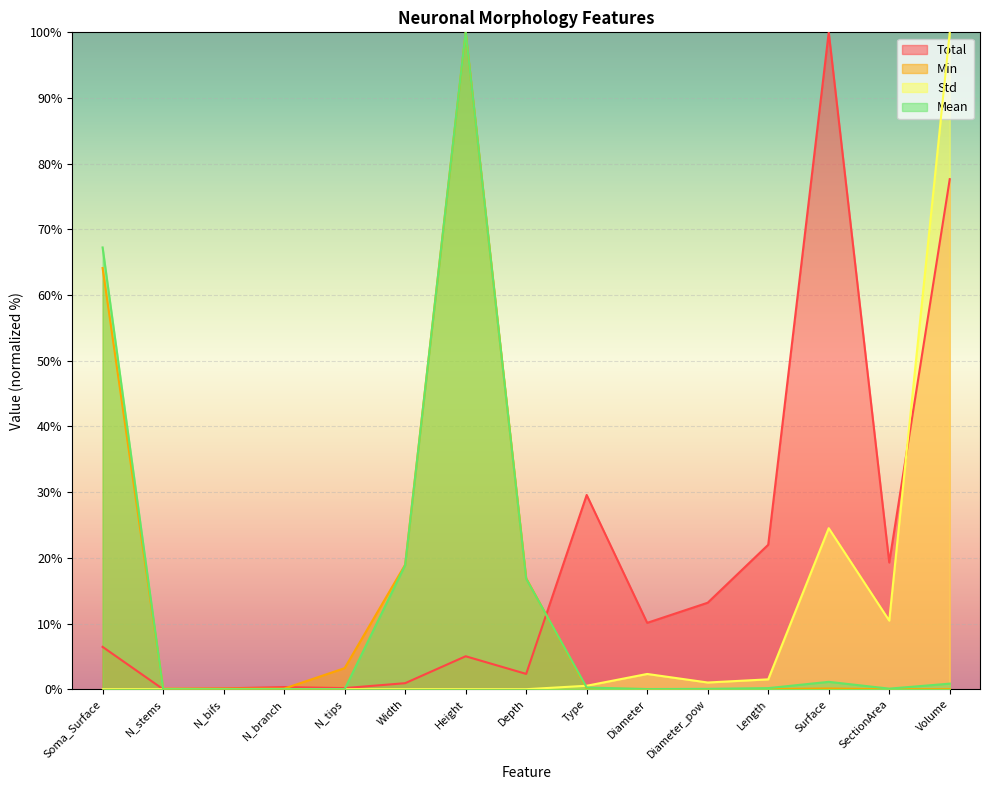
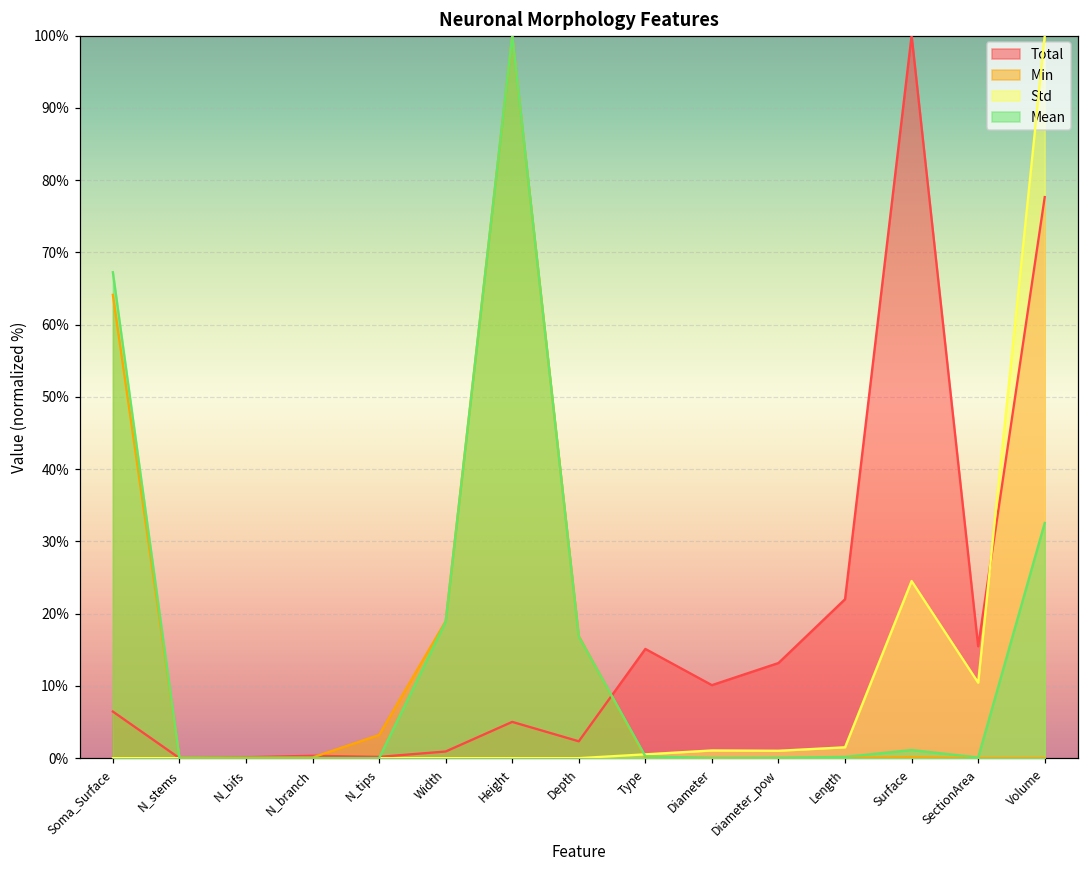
  {
    "Total": {
      "Soma_Surface": "6%",
      "Width": "1%",
      "Height": "5%",
      "Depth": "2%",
-     "Type": "30%",
+     "Type": "15%",
      "Diameter": "10%",
      "Diameter_pow": "13%",
      "Length": "22%",
      "Surface": "100%",
-     "SectionArea": "19%",
+     "SectionArea": "15%",
      "Volume": "78%"
    },
    "Min": {
      "Soma_Surface": "64%",
      "N_tips": "3%",
      "Surface": "0%",
      "Volume": "0%"
    },
    "Std": {
      "Soma_Surface": "0%",
      "Width": "0%",
      "Height": "0%",
      "Depth": "0%",
-     "Diameter": "2%",
+     "Diameter": "1%",
      "Diameter_pow": "1%",
      "Length": "2%",
      "Surface": "25%",
      "SectionArea": "10%",
      "Volume": "100%"
    },
    "Mean": {
      "Soma_Surface": "67%",
      "Surface": "1%",
-     "Volume": "1%"
+     "Volume": "33%"
    }
  }
